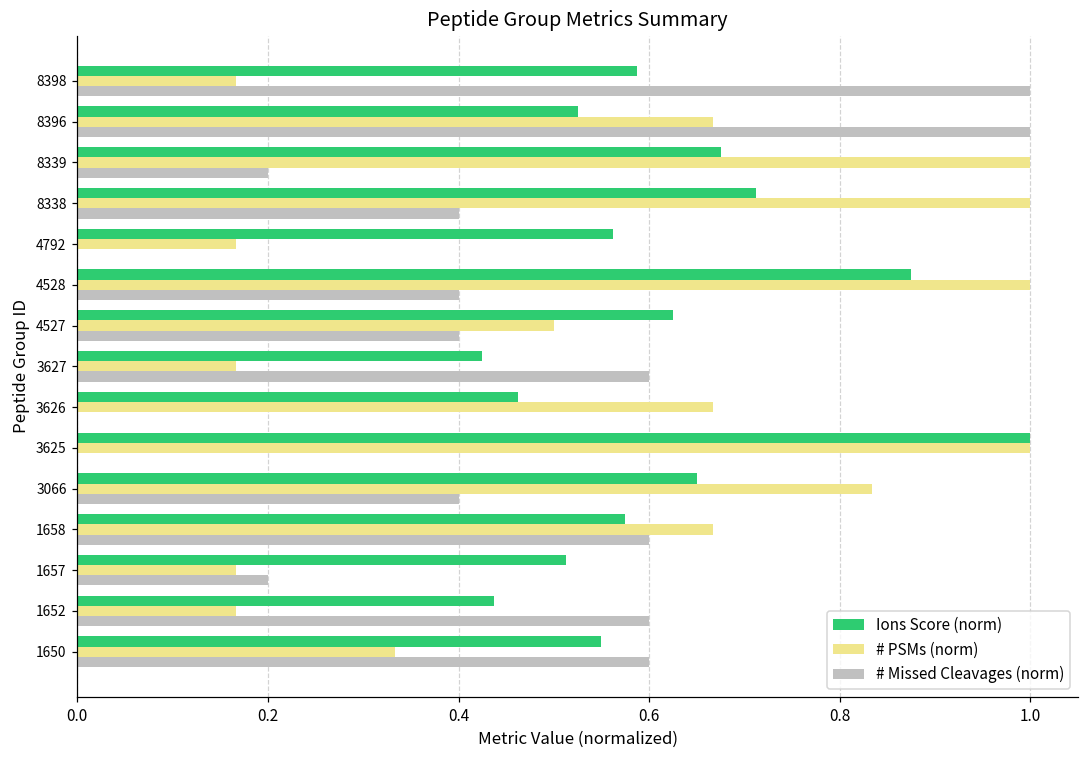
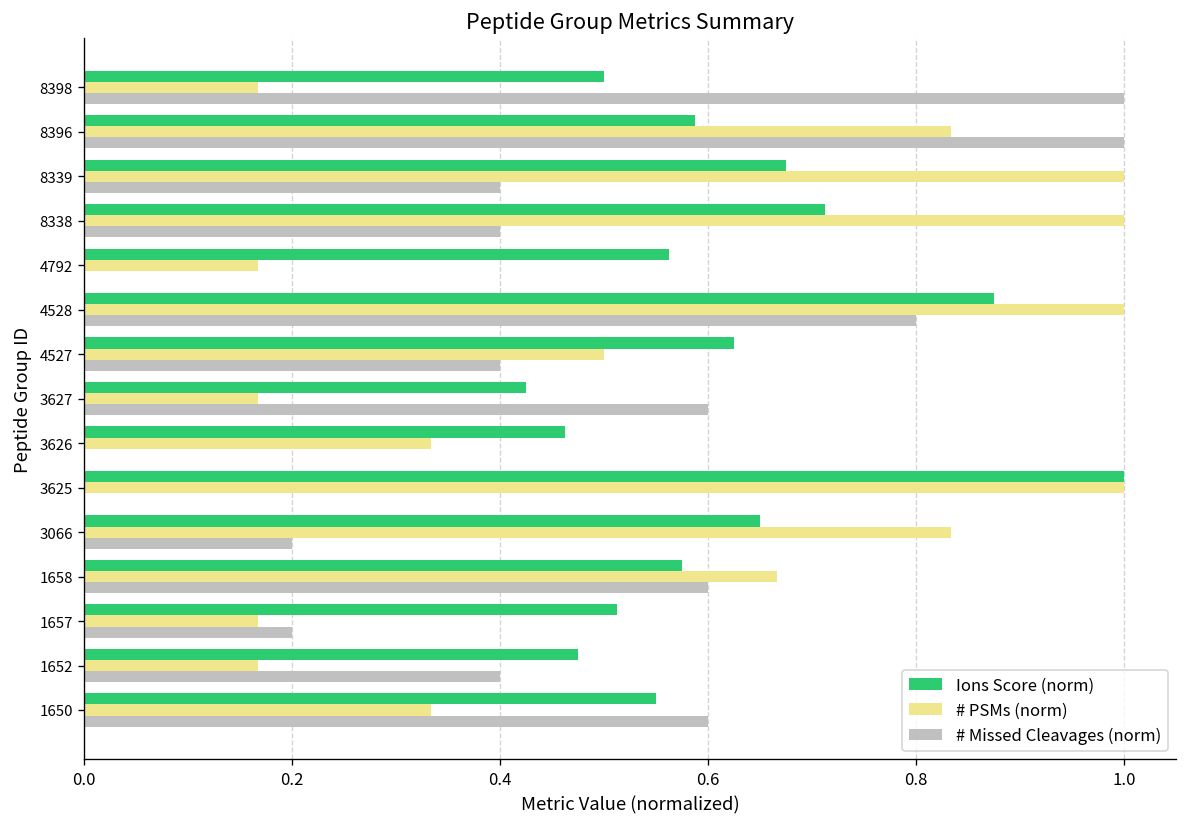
  {
    "Ions Score (norm)": {
-     "8398": 0.59,
-     "8396": 0.53,
+     "8398": 0.50,
+     "8396": 0.59,
      "8339": 0.68,
      "8338": 0.71,
      "4792": 0.56,
      "4528": 0.88,
      "4527": 0.63,
      "3627": 0.43,
      "3626": 0.46,
      "3625": 1.00,
      "3066": 0.65,
      "1658": 0.58,
      "1657": 0.51,
-     "1652": 0.44,
+     "1652": 0.48,
      "1650": 0.55
    },
    "# PSMs (norm)": {
      "8398": 0.17,
-     "8396": 0.67,
+     "8396": 0.83,
      "8339": 1.00,
      "8338": 1.00,
      "4792": 0.17,
      "4528": 1.00,
      "4527": 0.50,
      "3627": 0.17,
-     "3626": 0.67,
+     "3626": 0.33,
      "3625": 1.00,
      "3066": 0.83,
      "1658": 0.67,
      "1657": 0.17,
      "1652": 0.17,
      "1650": 0.33
    },
    "# Missed Cleavages (norm)": {
      "8398": 1.00,
      "8396": 1.00,
-     "8339": 0.20,
+     "8339": 0.40,
      "8338": 0.40,
      "4792": 0.00,
-     "4528": 0.40,
+     "4528": 0.80,
      "4527": 0.40,
      "3627": 0.60,
      "3626": 0.00,
      "3625": 0.00,
-     "3066": 0.40,
+     "3066": 0.20,
      "1658": 0.60,
      "1657": 0.20,
-     "1652": 0.60,
+     "1652": 0.40,
      "1650": 0.60
    }
  }
